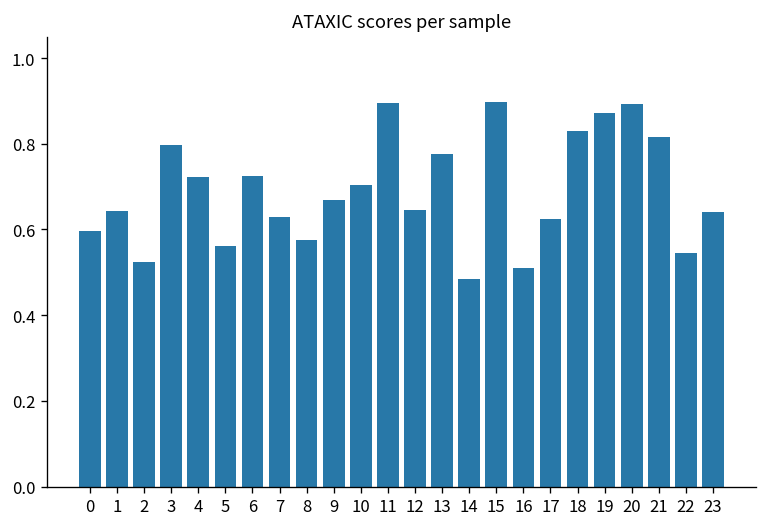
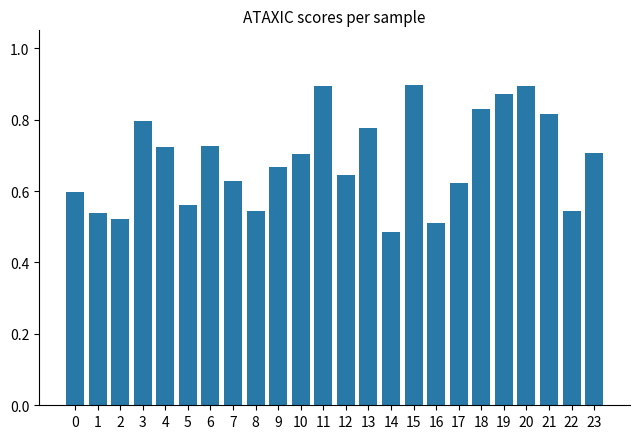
  {
    "0": 0.60,
-   "1": 0.64,
+   "1": 0.54,
    "2": 0.52,
    "3": 0.80,
    "4": 0.72,
    "5": 0.56,
    "6": 0.73,
    "7": 0.63,
-   "8": 0.58,
+   "8": 0.54,
    "9": 0.67,
    "10": 0.70,
    "11": 0.89,
    "12": 0.64,
    "13": 0.78,
    "14": 0.48,
    "15": 0.90,
    "16": 0.51,
    "17": 0.62,
    "18": 0.83,
    "19": 0.87,
    "20": 0.89,
    "21": 0.82,
    "22": 0.54,
-   "23": 0.64
+   "23": 0.71
  }
